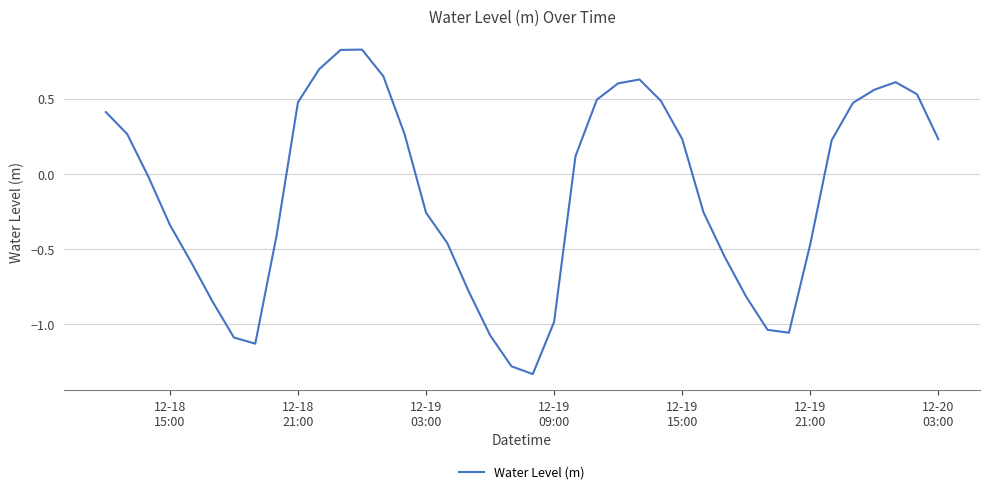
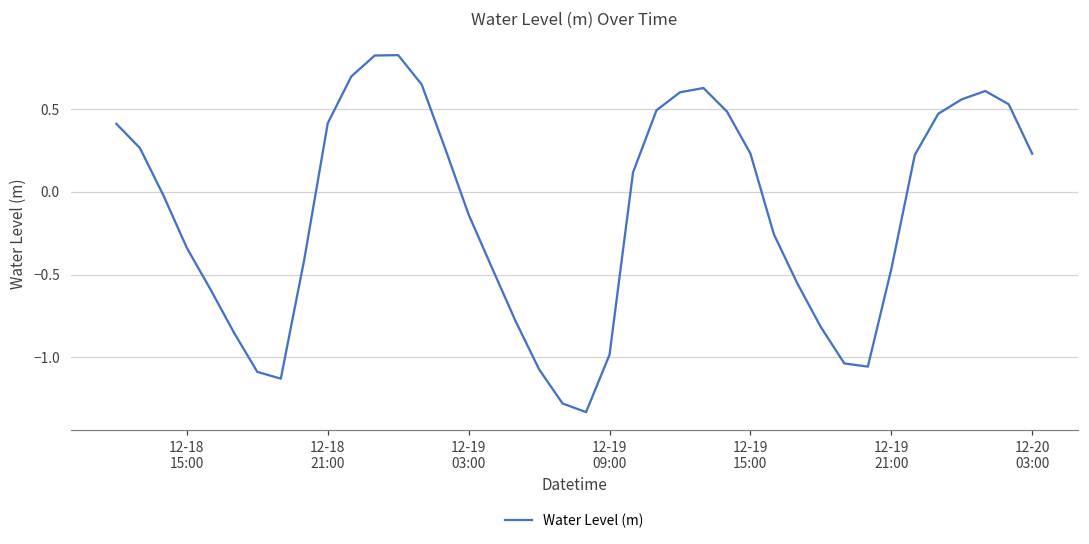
  {
    "12-18 15:00": -0.34,
-   "12-18 21:00": 0.48,
-   "12-19 03:00": -0.26,
+   "12-18 21:00": 0.41,
+   "12-19 03:00": -0.14,
    "12-19 09:00": -0.98,
    "12-19 15:00": 0.23,
    "12-19 21:00": -0.47,
    "12-20 03:00": 0.23
  }
